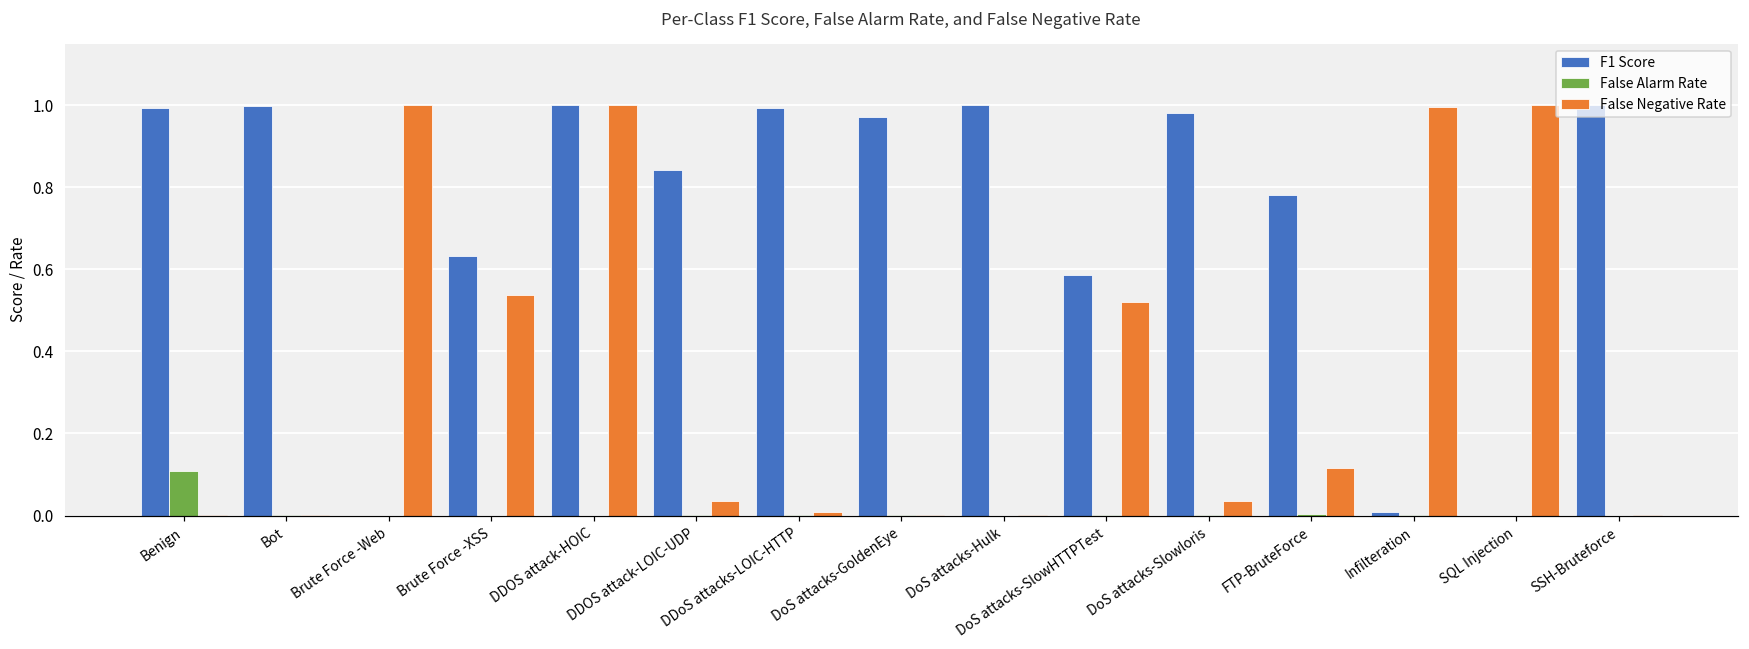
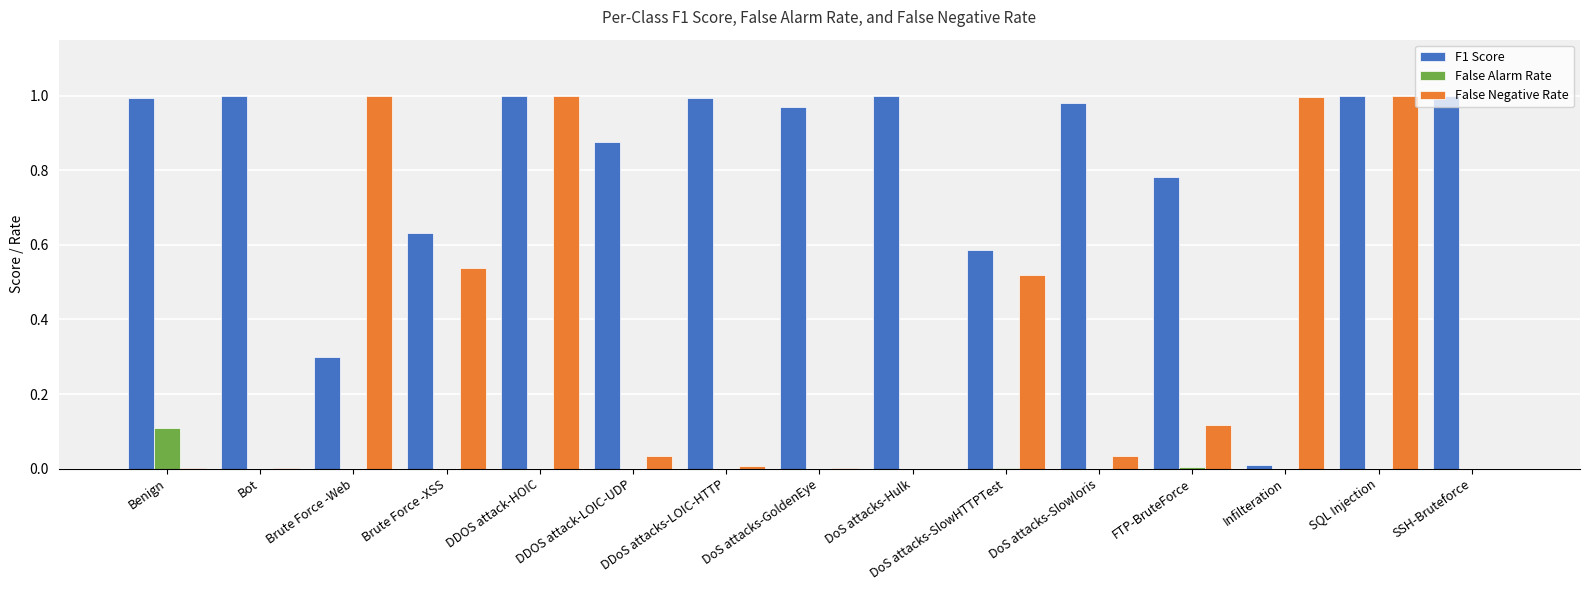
  {
    "F1 Score": {
      "Benign": 0.99,
      "Bot": 1.00,
-     "Brute Force -Web": 0.0,
+     "Brute Force -Web": 0.3,
      "Brute Force -XSS": 0.63,
      "DDOS attack-HOIC": 1.00,
-     "DDOS attack-LOIC-UDP": 0.84,
+     "DDOS attack-LOIC-UDP": 0.88,
      "DDoS attacks-LOIC-HTTP": 0.99,
      "DoS attacks-GoldenEye": 0.97,
      "DoS attacks-Hulk": 1.00,
      "DoS attacks-SlowHTTPTest": 0.59,
      "DoS attacks-Slowloris": 0.98,
      "FTP-BruteForce": 0.78,
      "Infilteration": 0.01,
-     "SQL Injection": 0
+     "SQL Injection": 1
    },
    "False Alarm Rate": {
      "Benign": 0.11,
      "Brute Force -XSS": 0.00,
      "SQL Injection": 0.00
    },
    "False Negative Rate": {
      "Brute Force -Web": 1.00,
      "Brute Force -XSS": 0.54,
      "DDOS attack-HOIC": 1.00,
      "DDOS attack-LOIC-UDP": 0.03,
      "DDoS attacks-LOIC-HTTP": 0.01,
      "DoS attacks-SlowHTTPTest": 0.52,
      "DoS attacks-Slowloris": 0.03,
      "FTP-BruteForce": 0.12,
      "Infilteration": 1.00,
      "SQL Injection": 1.00
    }
  }
